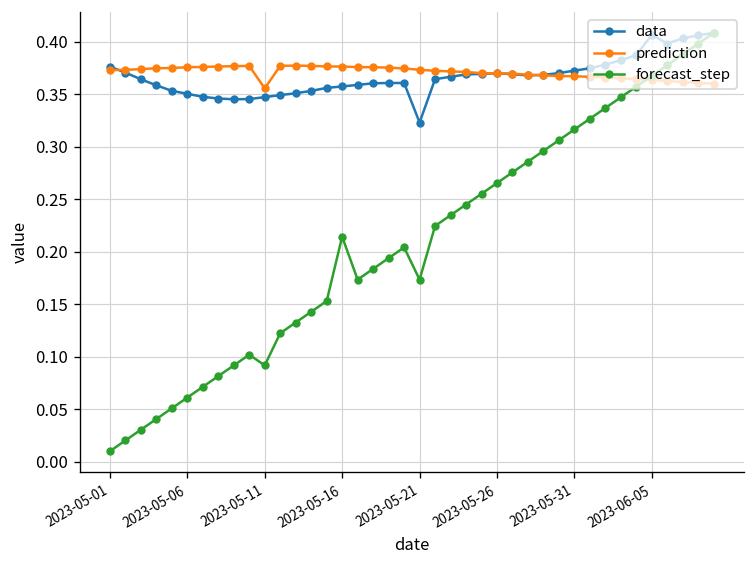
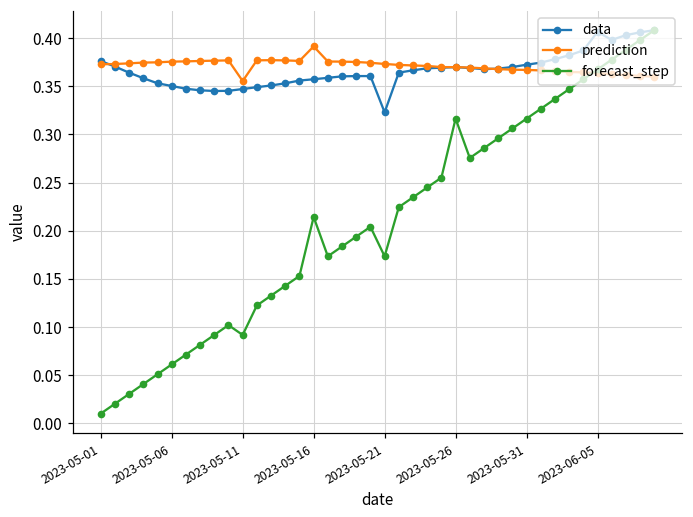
  {
    "data": {
      "2023-05-01": 0.38,
      "2023-05-06": 0.35,
      "2023-05-11": 0.35,
      "2023-05-16": 0.36,
      "2023-05-21": 0.32,
      "2023-05-31": 0.37
    },
    "prediction": {
      "2023-05-01": 0.37,
      "2023-05-06": 0.38,
      "2023-05-11": 0.36,
-     "2023-05-16": 0.38,
+     "2023-05-16": 0.39,
      "2023-05-21": 0.37,
      "2023-05-31": 0.37
    },
    "forecast_step": {
      "2023-05-01": 0.01,
      "2023-05-06": 0.06,
      "2023-05-11": 0.09,
      "2023-05-16": 0.21,
      "2023-05-21": 0.17,
-     "2023-05-26": 0.27,
+     "2023-05-26": 0.32,
      "2023-05-31": 0.32
    }
  }
